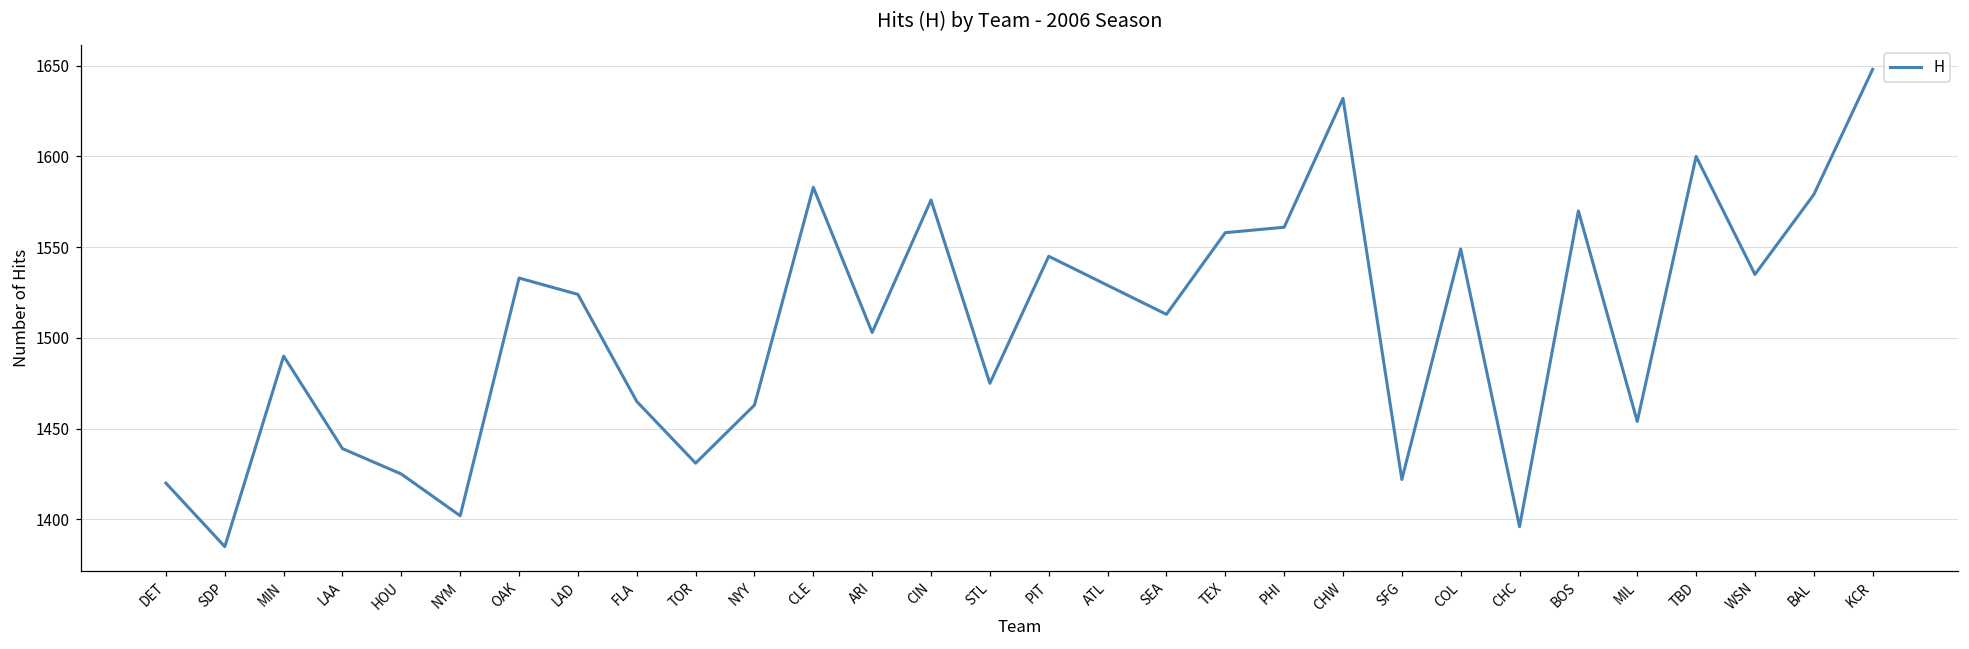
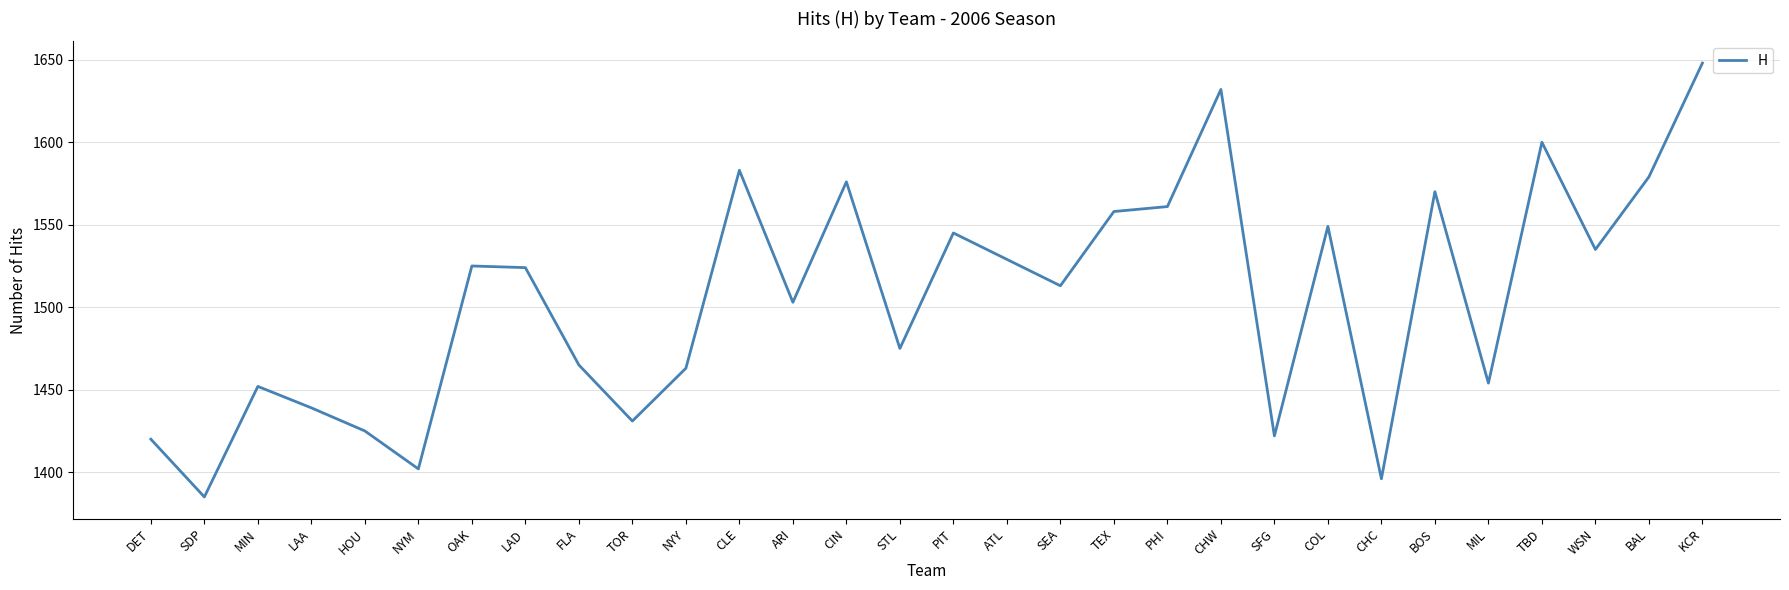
  {
    "DET": 1420,
    "SDP": 1385,
-   "MIN": 1490,
+   "MIN": 1452,
    "LAA": 1439,
    "HOU": 1425,
    "NYM": 1402,
-   "OAK": 1533,
+   "OAK": 1525,
    "LAD": 1524,
    "FLA": 1465,
    "TOR": 1431,
    "NYY": 1463,
    "CLE": 1583,
    "ARI": 1503,
    "CIN": 1576,
    "STL": 1475,
    "PIT": 1545,
    "ATL": 1529,
    "SEA": 1513,
    "TEX": 1558,
    "PHI": 1561,
    "CHW": 1632,
    "SFG": 1422,
    "COL": 1549,
    "CHC": 1396,
    "BOS": 1570,
    "MIL": 1454,
    "TBD": 1600,
    "WSN": 1535,
    "BAL": 1579,
    "KCR": 1648
  }
